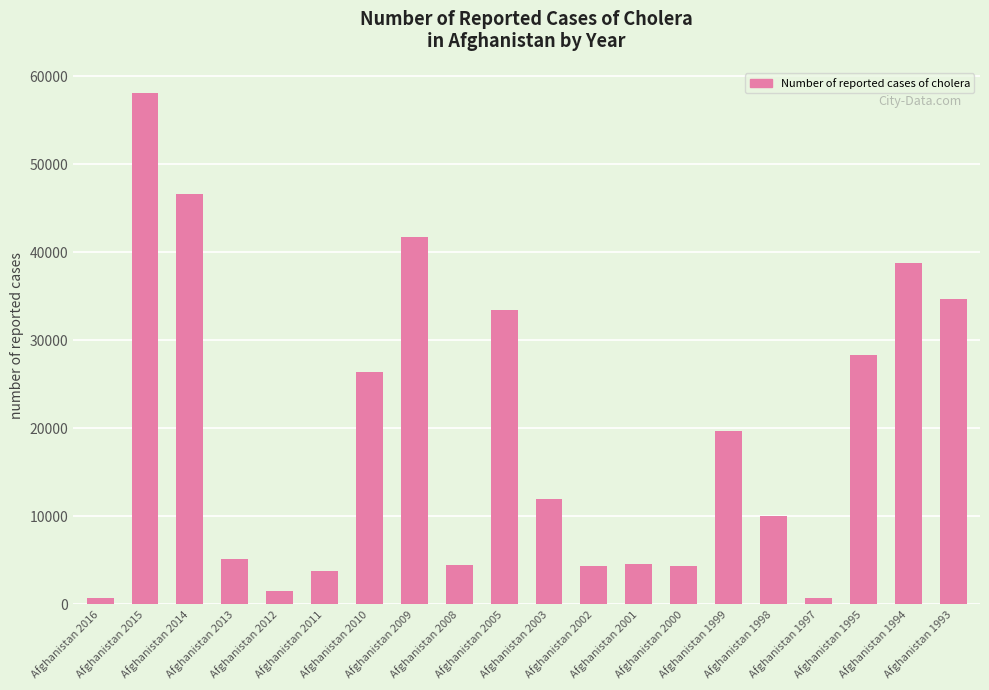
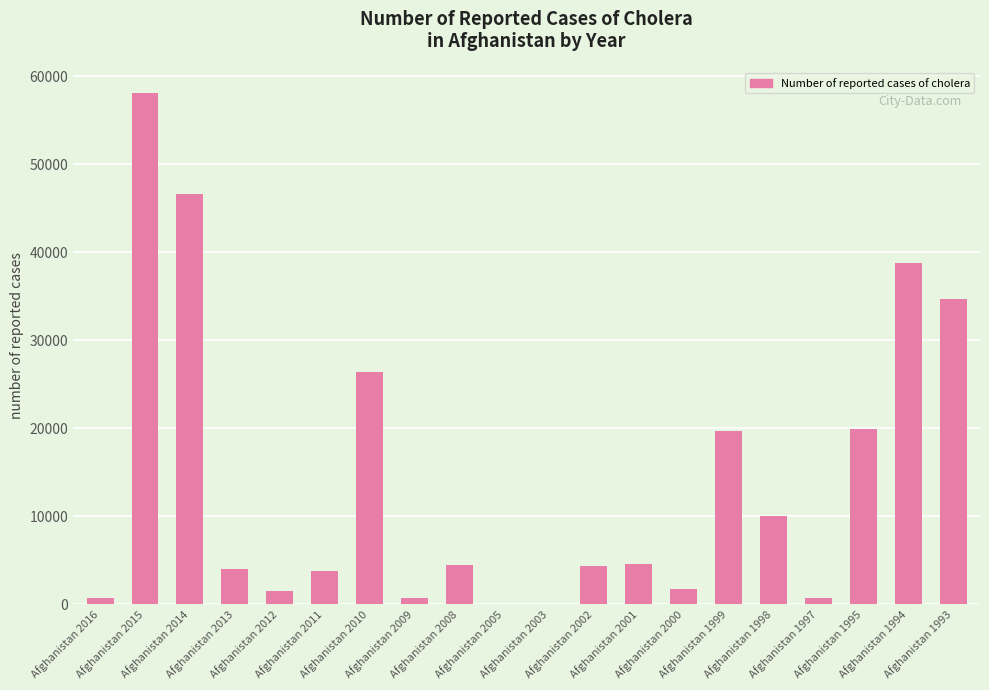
  {
    "Afghanistan 2016": 1000,
    "Afghanistan 2015": 58000,
    "Afghanistan 2014": 47000,
-   "Afghanistan 2013": 5000,
+   "Afghanistan 2013": 4000,
    "Afghanistan 2012": 1000,
    "Afghanistan 2011": 4000,
    "Afghanistan 2010": 26000,
-   "Afghanistan 2009": 42000,
+   "Afghanistan 2009": 1000,
    "Afghanistan 2008": 4000,
-   "Afghanistan 2005": 33000,
-   "Afghanistan 2003": 12000,
+   "Afghanistan 2005": 0,
+   "Afghanistan 2003": 0,
    "Afghanistan 2002": 4000,
    "Afghanistan 2001": 4000,
-   "Afghanistan 2000": 4000,
+   "Afghanistan 2000": 2000,
    "Afghanistan 1999": 20000,
    "Afghanistan 1998": 10000,
    "Afghanistan 1997": 1000,
-   "Afghanistan 1995": 28000,
+   "Afghanistan 1995": 20000,
    "Afghanistan 1994": 39000,
    "Afghanistan 1993": 35000
  }
